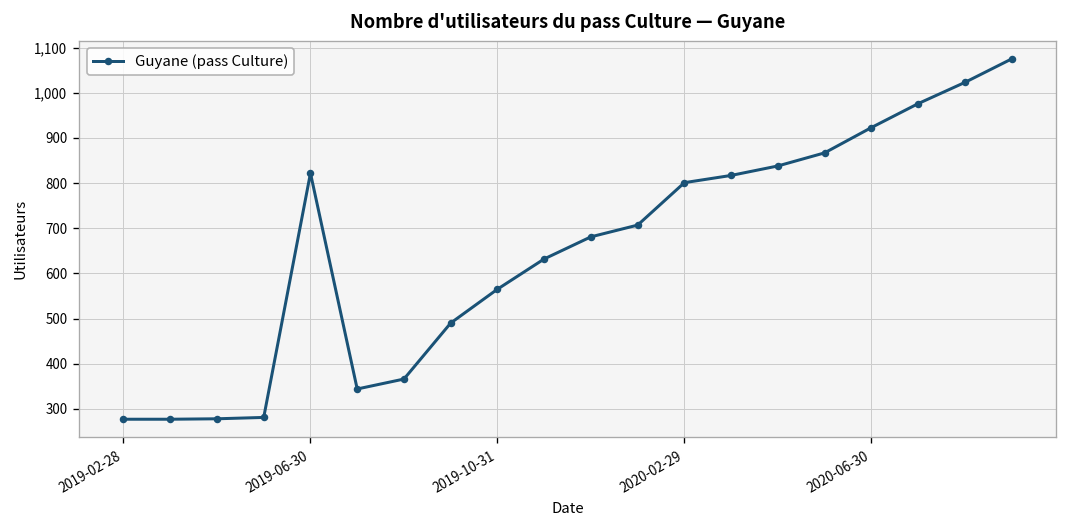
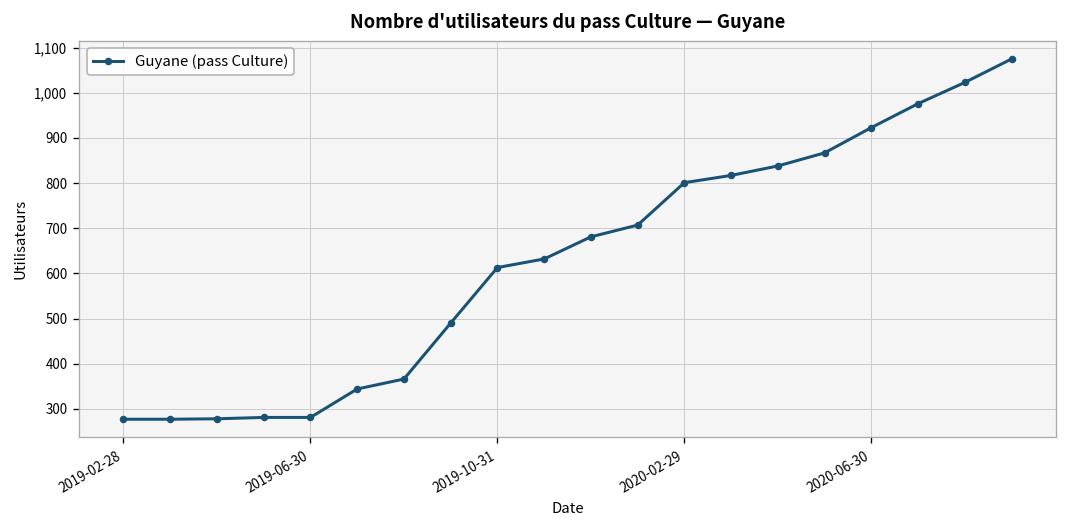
  {
    "2019-02-28": 280,
-   "2019-06-30": 820,
-   "2019-10-31": 570,
+   "2019-06-30": 280,
+   "2019-10-31": 610,
    "2020-02-29": 800,
    "2020-06-30": 920
  }
